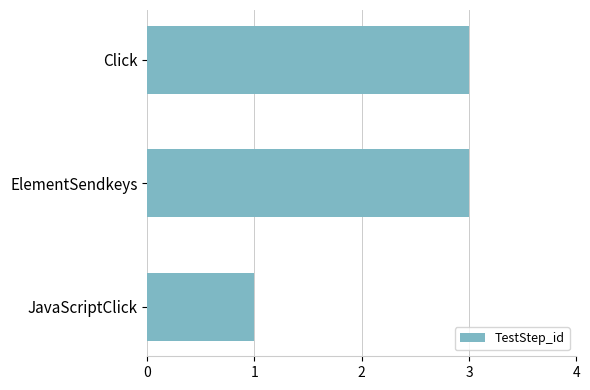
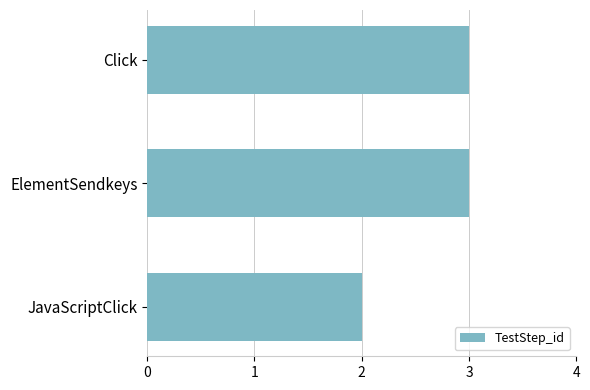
  {
    "Click": 3,
    "ElementSendkeys": 3,
-   "JavaScriptClick": 1
+   "JavaScriptClick": 2
  }
